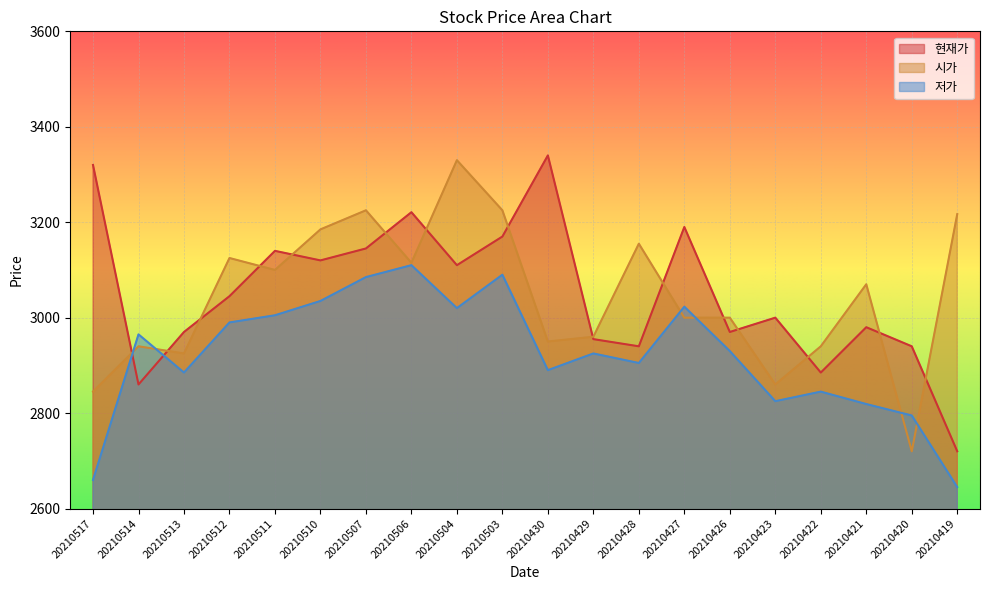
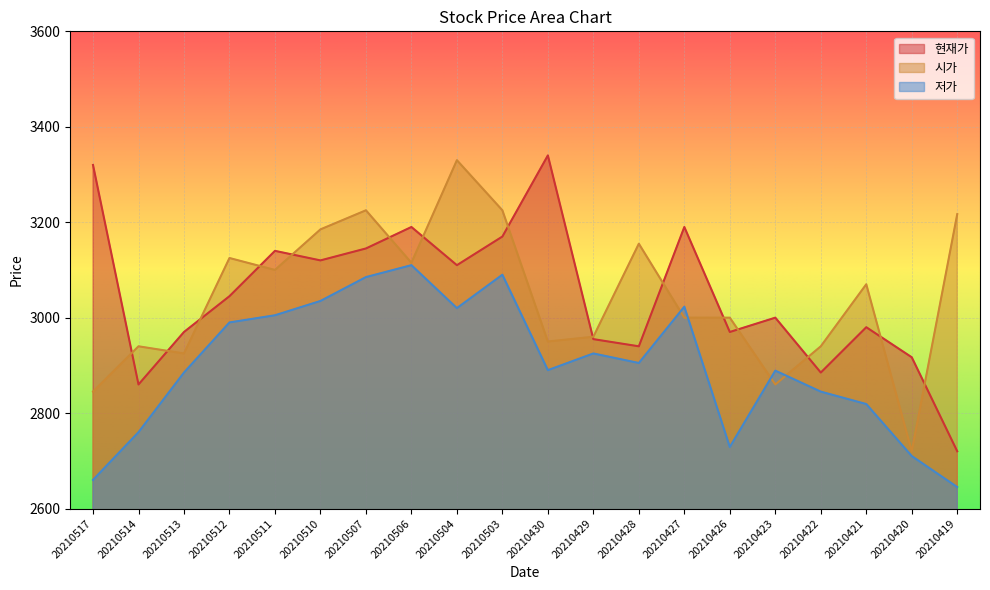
  {
    "현재가": {
      "20210517": 3320,
      "20210514": 2860,
      "20210513": 2970,
      "20210512": 3050,
      "20210511": 3140,
      "20210510": 3120,
      "20210507": 3150,
-     "20210506": 3220,
+     "20210506": 3190,
      "20210504": 3110,
      "20210503": 3170,
      "20210430": 3340,
      "20210428": 2940,
      "20210427": 3190,
      "20210426": 2970,
      "20210423": 3000,
      "20210422": 2890,
      "20210421": 2980,
-     "20210420": 2940,
+     "20210420": 2920,
      "20210419": 2720
    },
    "시가": {
      "20210517": 2850,
      "20210514": 2940,
      "20210513": 2930,
      "20210512": 3130,
      "20210511": 3100,
      "20210510": 3190,
      "20210507": 3230,
      "20210504": 3330,
      "20210503": 3230,
      "20210430": 2950,
      "20210428": 3160,
      "20210427": 3000,
      "20210426": 3000,
      "20210423": 2860,
      "20210422": 2940,
      "20210421": 3070,
      "20210420": 2720,
      "20210419": 3220
    },
    "저가": {
      "20210517": 2660,
-     "20210514": 2970,
+     "20210514": 2760,
      "20210513": 2890,
      "20210512": 2990,
      "20210511": 3010,
      "20210510": 3040,
      "20210507": 3090,
      "20210504": 3020,
      "20210503": 3090,
      "20210430": 2890,
      "20210429": 2930,
      "20210428": 2910,
      "20210427": 3020,
-     "20210426": 2930,
-     "20210423": 2830,
+     "20210426": 2730,
+     "20210423": 2890,
      "20210422": 2850,
      "20210421": 2820,
-     "20210420": 2800,
+     "20210420": 2710,
      "20210419": 2650
    }
  }
